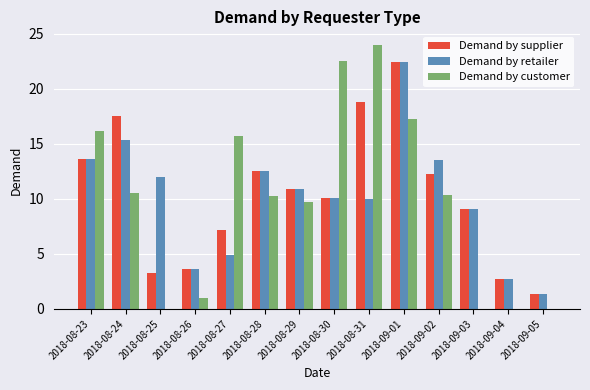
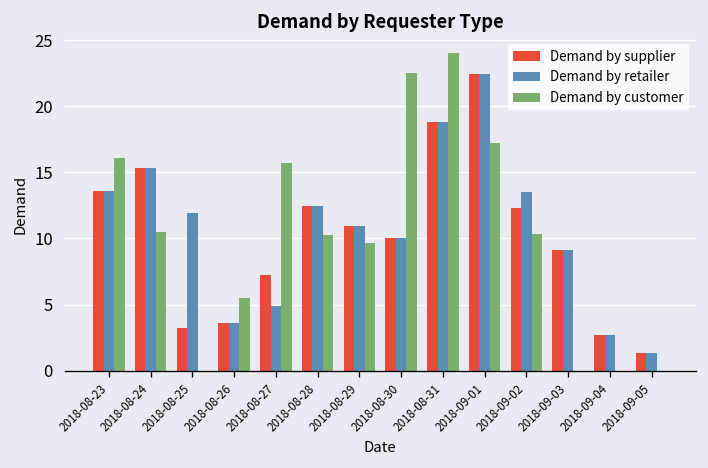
  {
    "Demand by supplier": {
      "2018-08-23": 13.6,
-     "2018-08-24": 17.6,
+     "2018-08-24": 15.4,
      "2018-08-25": 3.3,
      "2018-08-26": 3.6,
      "2018-08-27": 7.2,
      "2018-08-28": 12.5,
      "2018-08-29": 10.9,
      "2018-08-30": 10.0,
      "2018-08-31": 18.8,
      "2018-09-01": 22.4,
      "2018-09-02": 12.3,
      "2018-09-03": 9.1,
      "2018-09-04": 2.7,
      "2018-09-05": 1.4
    },
    "Demand by retailer": {
      "2018-08-23": 13.6,
      "2018-08-24": 15.4,
      "2018-08-25": 12.0,
      "2018-08-26": 3.6,
      "2018-08-27": 4.9,
      "2018-08-28": 12.5,
      "2018-08-29": 10.9,
      "2018-08-30": 10.0,
-     "2018-08-31": 10.0,
+     "2018-08-31": 18.8,
      "2018-09-01": 22.4,
      "2018-09-02": 13.6,
      "2018-09-03": 9.1,
      "2018-09-04": 2.7,
      "2018-09-05": 1.4
    },
    "Demand by customer": {
      "2018-08-23": 16.1,
      "2018-08-24": 10.5,
      "2018-08-25": 0.0,
-     "2018-08-26": 1.0,
+     "2018-08-26": 5.5,
      "2018-08-27": 15.7,
      "2018-08-28": 10.3,
      "2018-08-29": 9.7,
      "2018-08-30": 22.5,
      "2018-08-31": 24.0,
      "2018-09-01": 17.3,
      "2018-09-02": 10.3,
      "2018-09-03": 0.0,
      "2018-09-04": 0.0,
      "2018-09-05": 0.0
    }
  }
